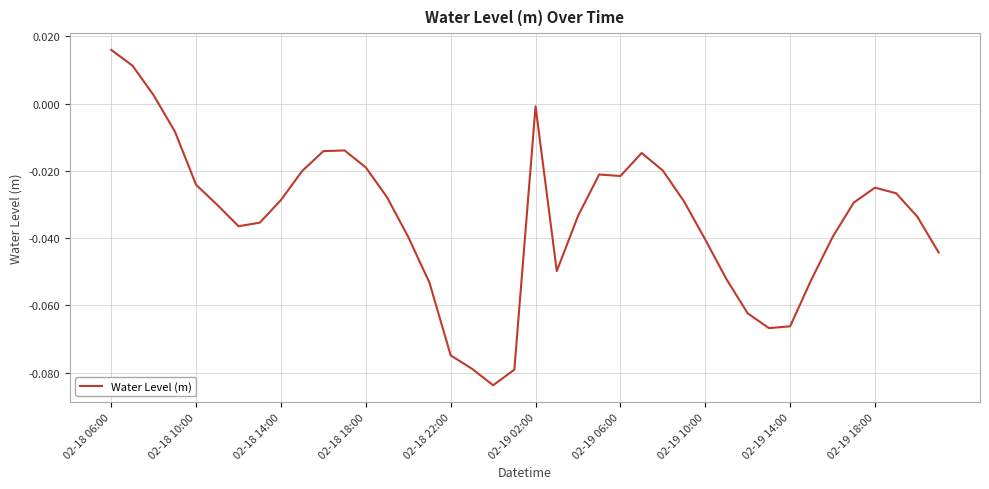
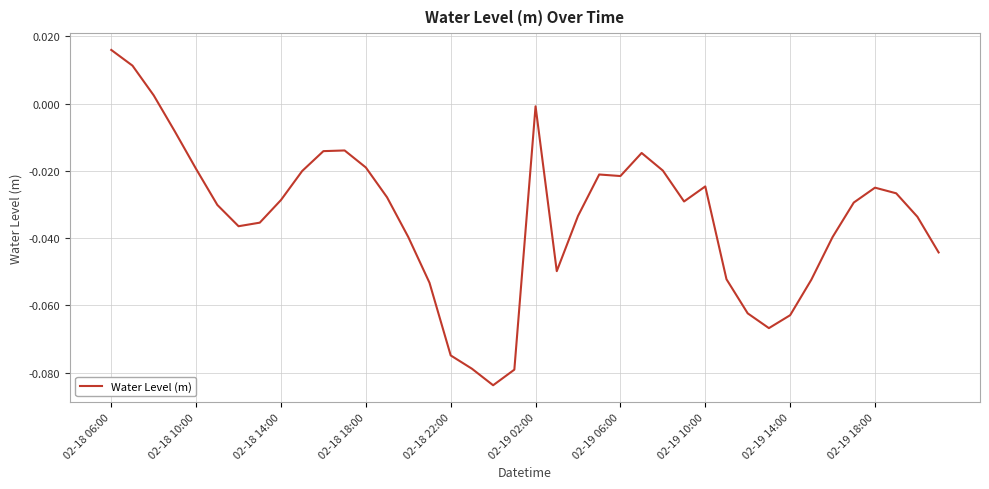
  {
    "02-18 06:00": 0.016,
-   "02-18 10:00": -0.024,
+   "02-18 10:00": -0.019,
    "02-18 14:00": -0.029,
    "02-18 18:00": -0.019,
    "02-18 22:00": -0.075,
    "02-19 02:00": -0.001,
    "02-19 06:00": -0.022,
-   "02-19 10:00": -0.040,
-   "02-19 14:00": -0.066,
+   "02-19 10:00": -0.025,
+   "02-19 14:00": -0.063,
    "02-19 18:00": -0.025
  }
